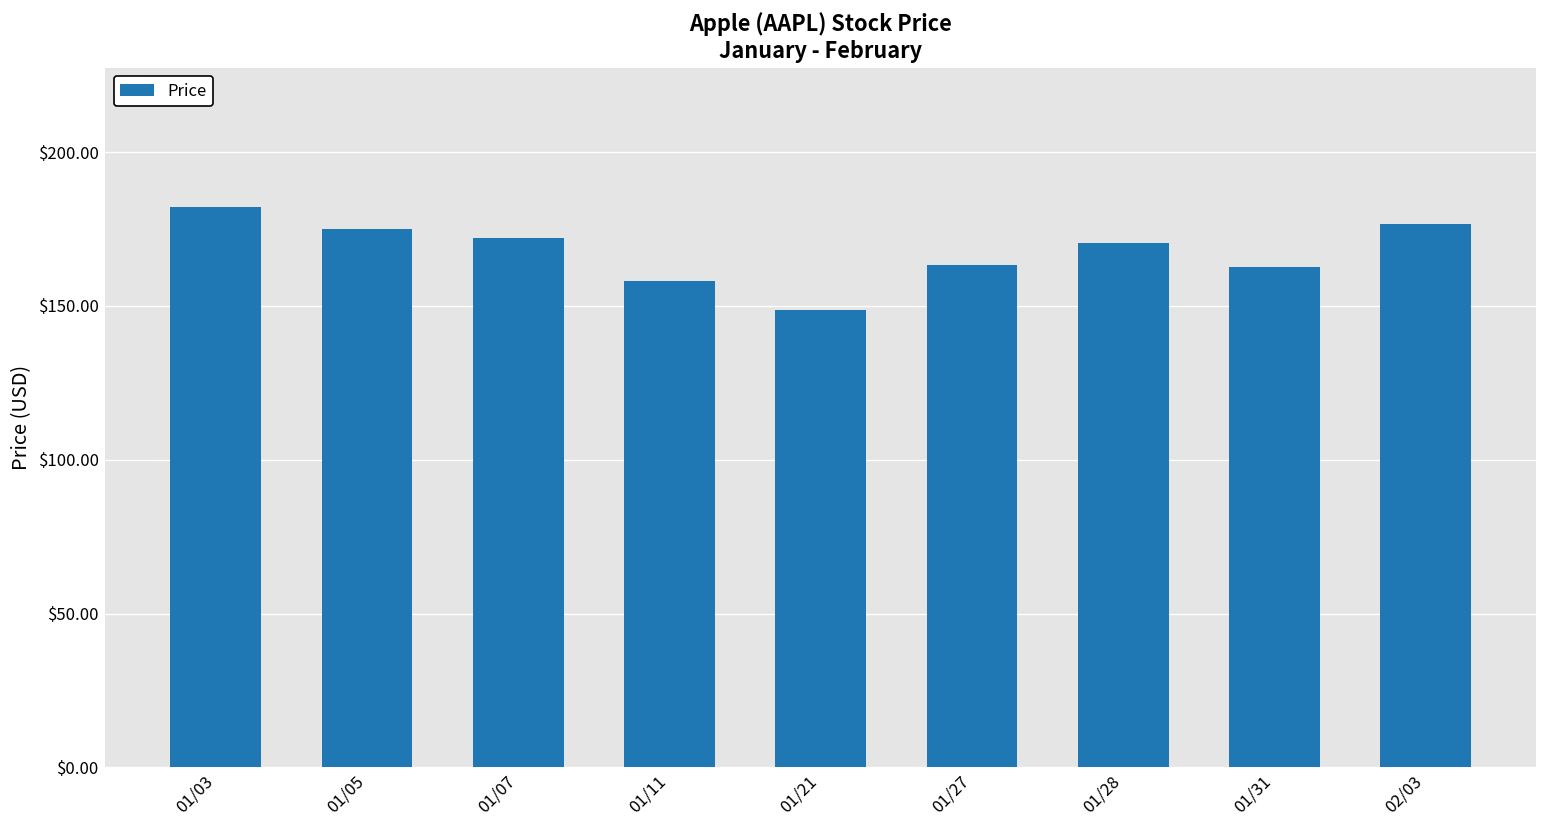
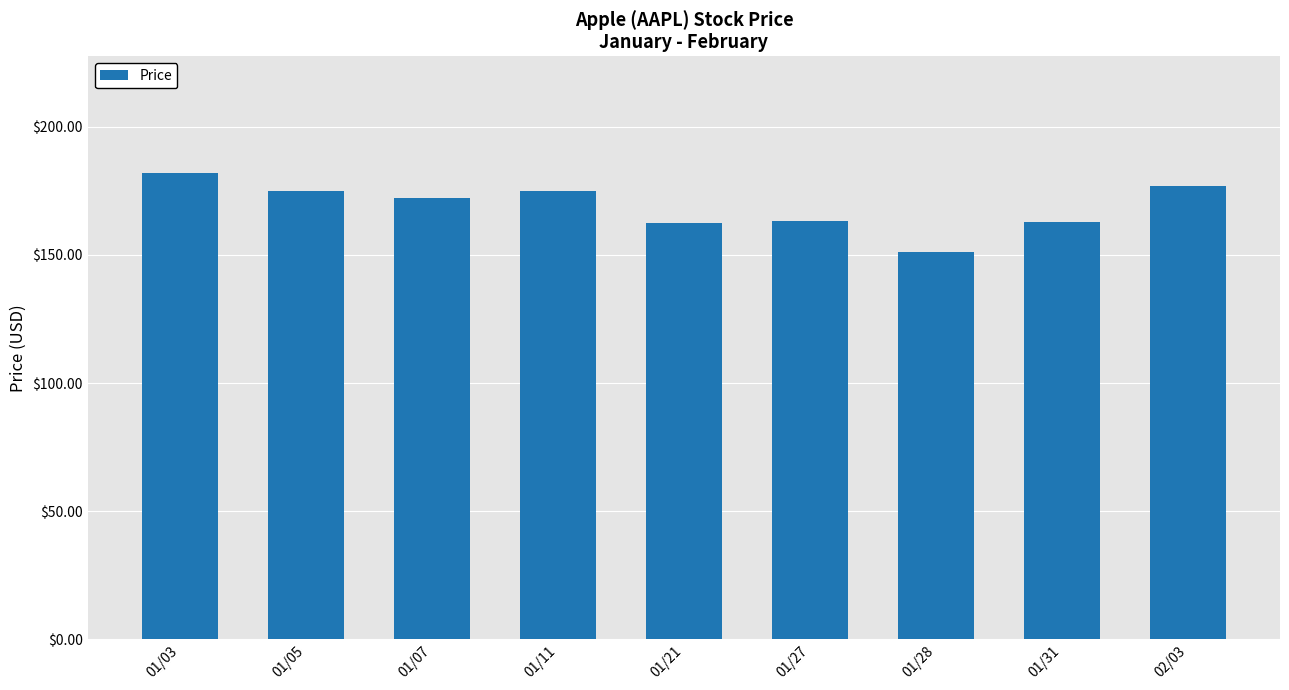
  {
    "01/03": "$182",
    "01/05": "$175",
    "01/07": "$172",
-   "01/11": "$158",
-   "01/21": "$149",
+   "01/11": "$175",
+   "01/21": "$162",
    "01/27": "$163",
-   "01/28": "$170",
+   "01/28": "$151",
    "01/31": "$163",
    "02/03": "$177"
  }
